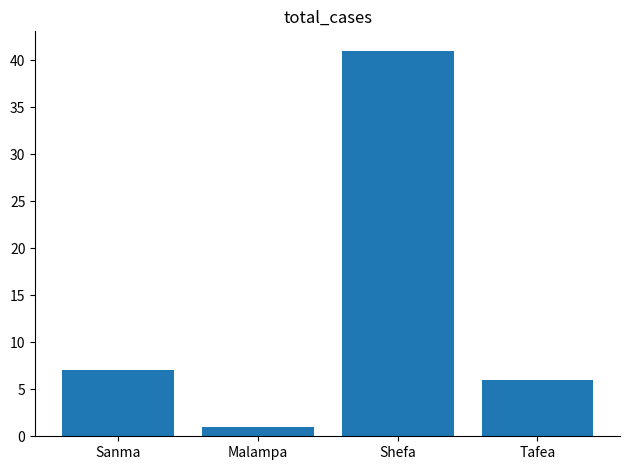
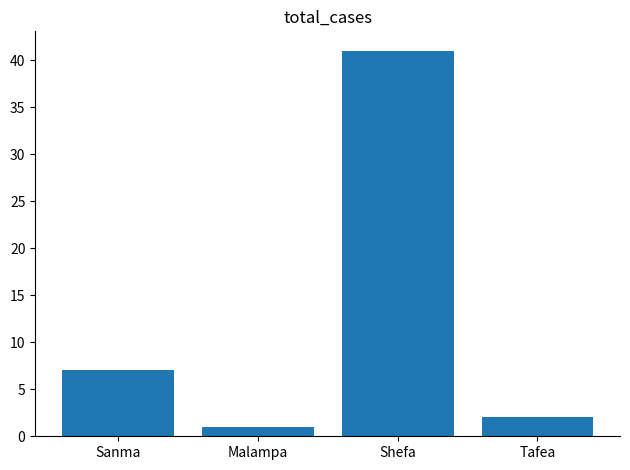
  {
    "Sanma": 7,
    "Malampa": 1,
    "Shefa": 41,
-   "Tafea": 6
+   "Tafea": 2
  }
